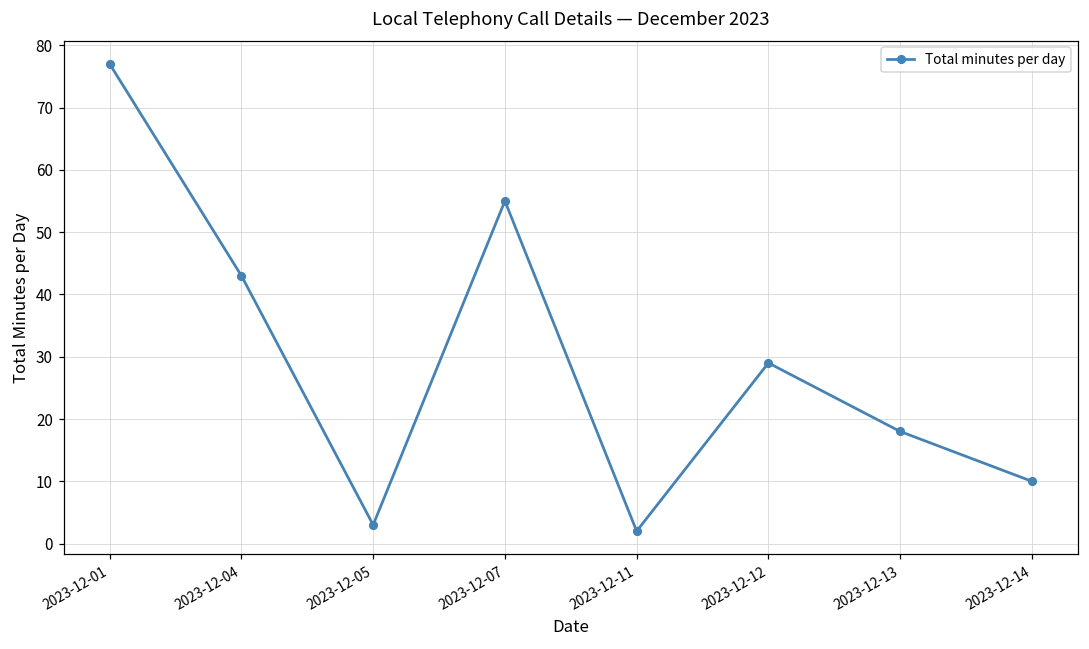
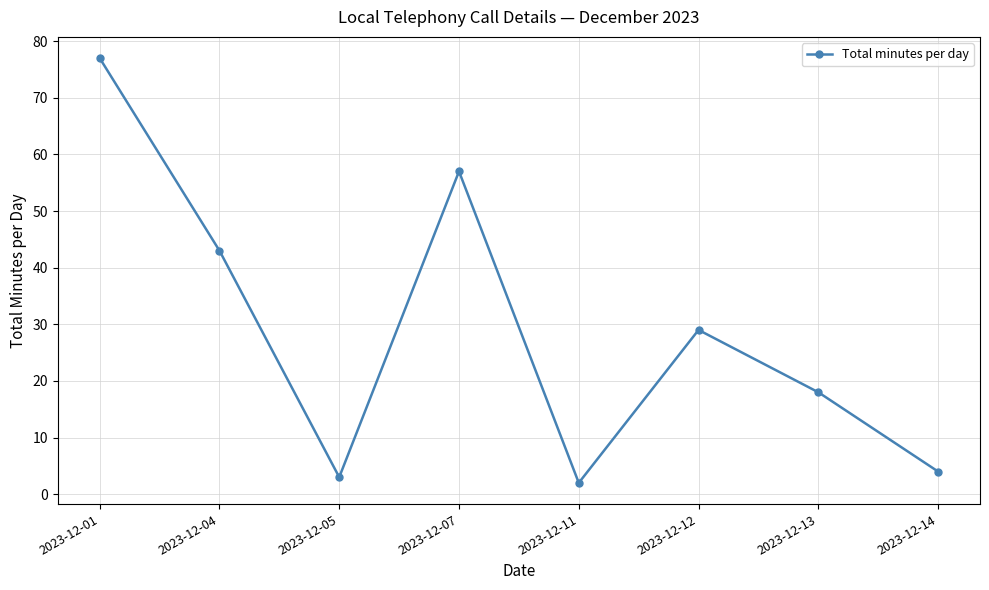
  {
    "2023-12-01": 77,
    "2023-12-04": 43,
    "2023-12-05": 3,
-   "2023-12-07": 55,
+   "2023-12-07": 57,
    "2023-12-11": 2,
    "2023-12-12": 29,
    "2023-12-13": 18,
-   "2023-12-14": 10
+   "2023-12-14": 4
  }
